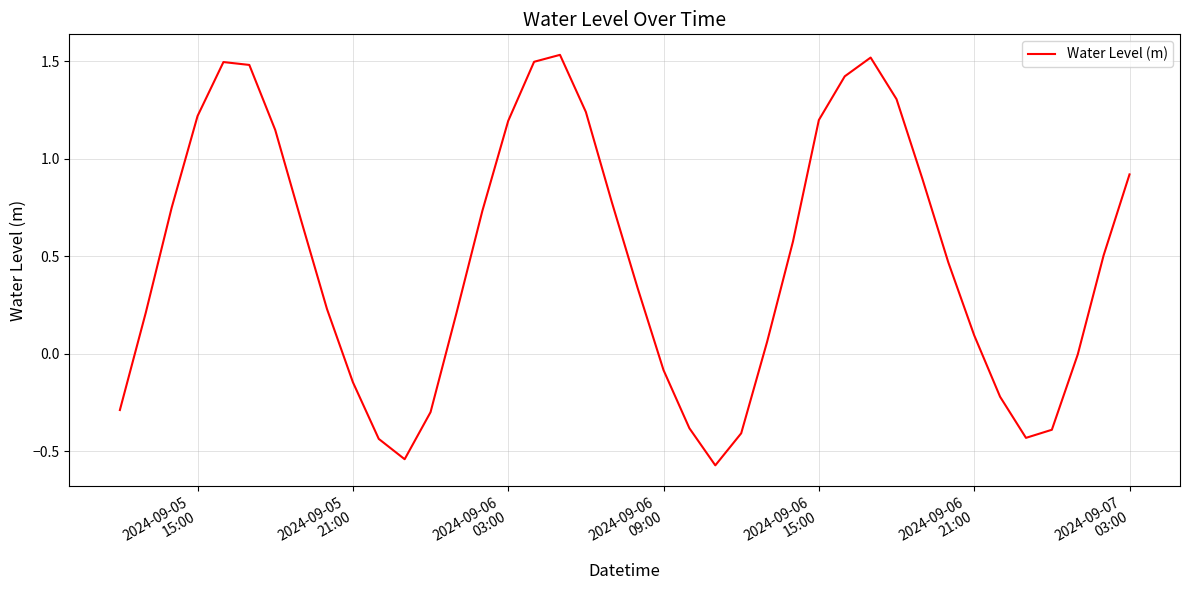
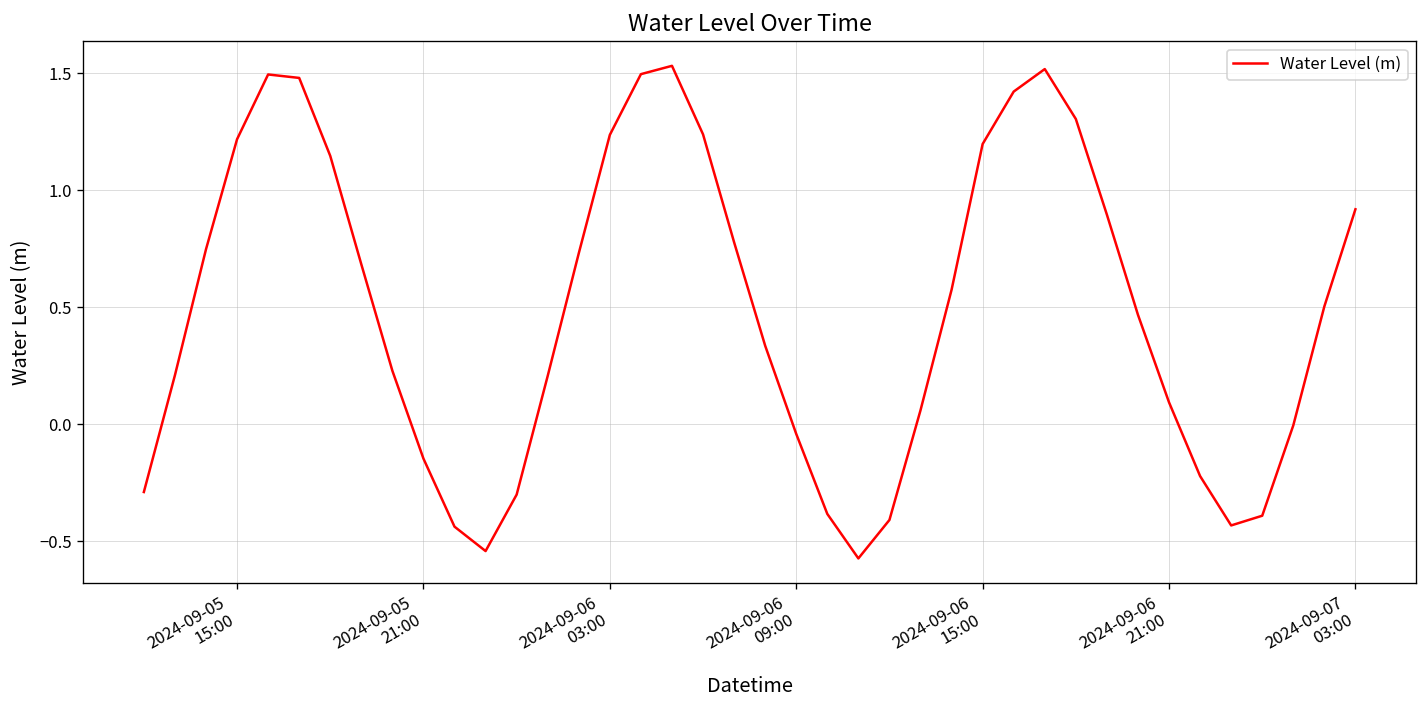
  {
    "2024-09-05 15:00": 1.22,
    "2024-09-05 21:00": -0.15,
-   "2024-09-06 03:00": 1.19,
-   "2024-09-06 09:00": -0.08,
+   "2024-09-06 03:00": 1.24,
+   "2024-09-06 09:00": -0.04,
    "2024-09-06 15:00": 1.20,
    "2024-09-06 21:00": 0.09,
    "2024-09-07 03:00": 0.92
  }
